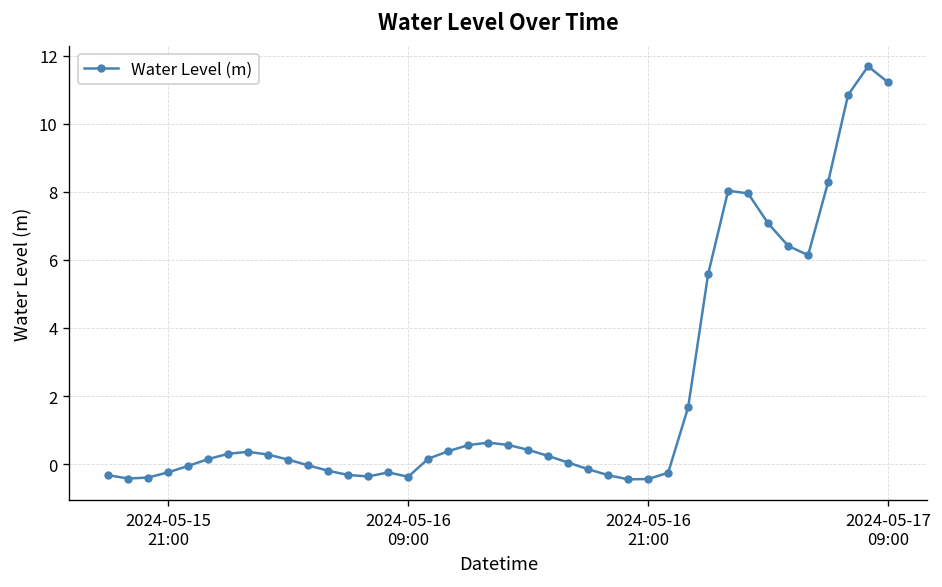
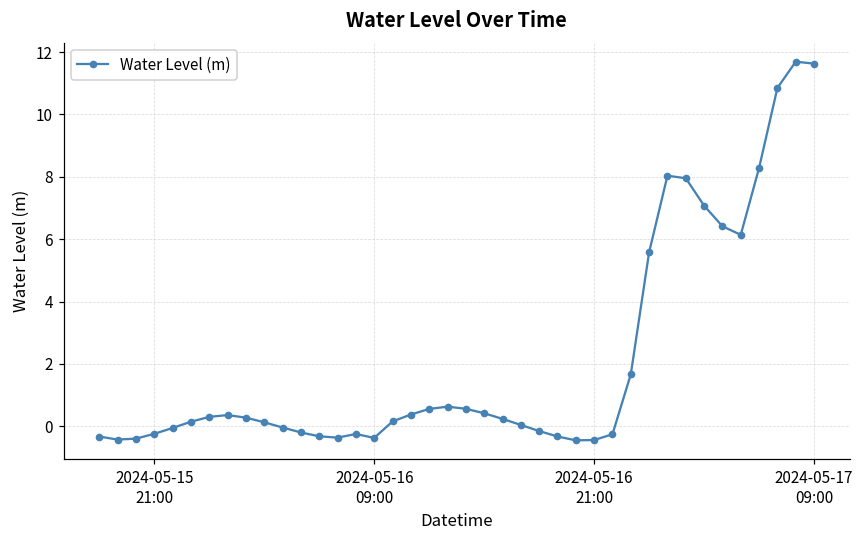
  {
    "2024-05-15 21:00": -0.2,
    "2024-05-16 09:00": -0.4,
    "2024-05-16 21:00": -0.4,
-   "2024-05-17 09:00": 11.2
+   "2024-05-17 09:00": 11.6
  }
